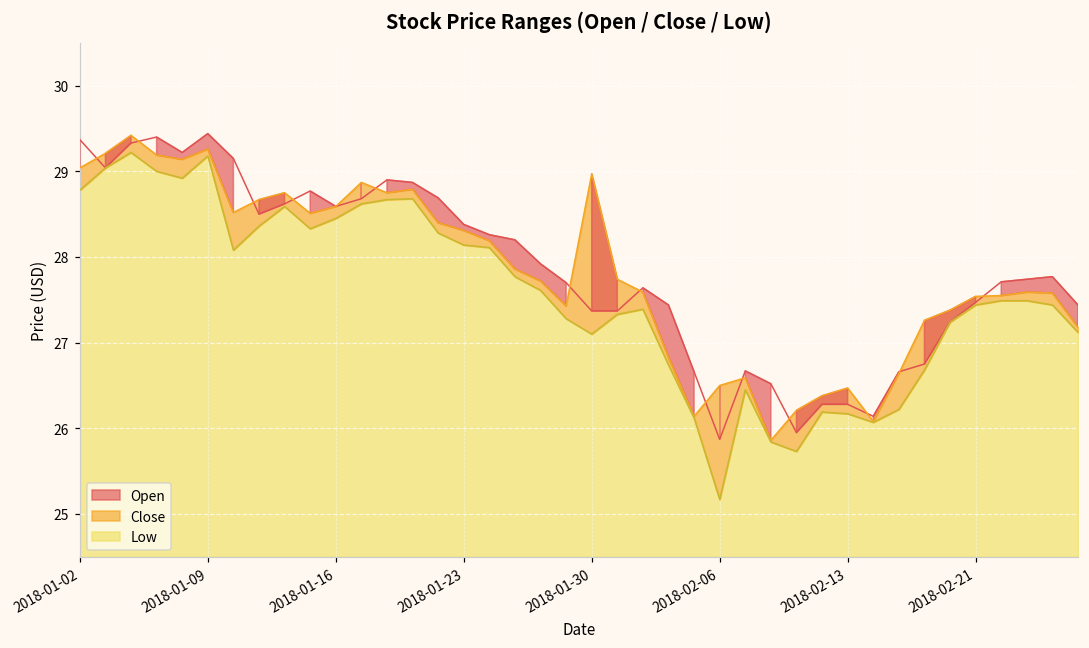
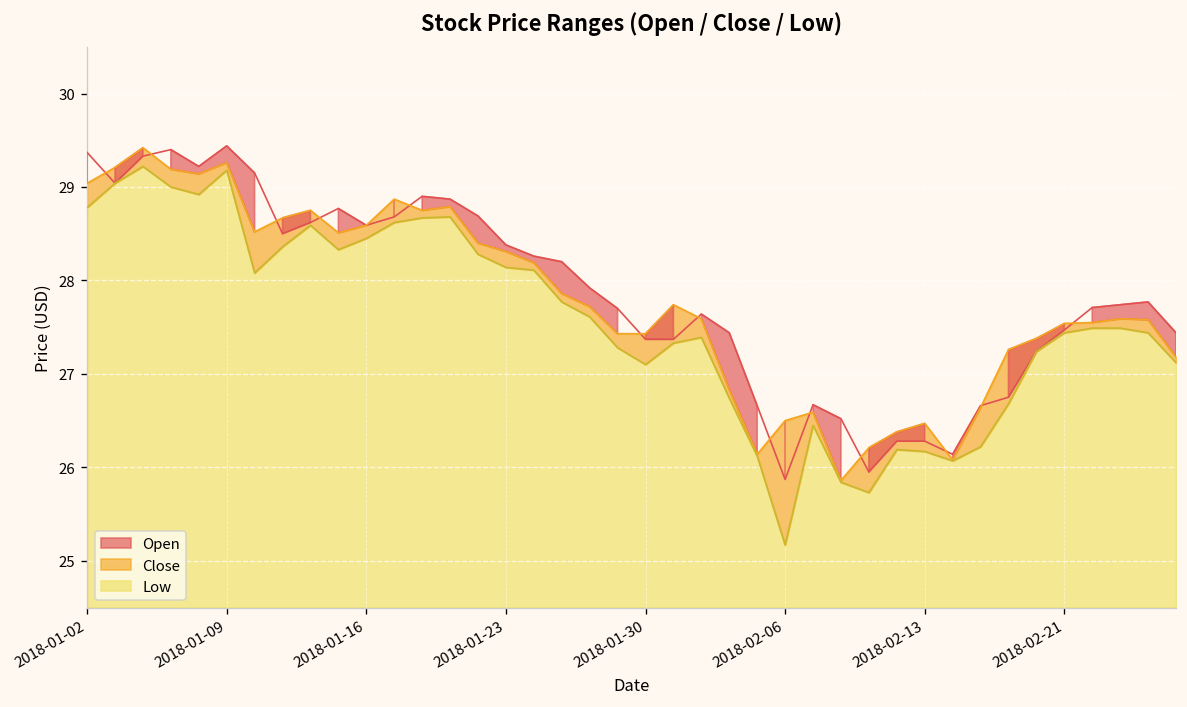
  {
    "Close": {
      "2018-01-02": 29.0,
      "2018-01-09": 29.3,
      "2018-01-23": 28.3,
-     "2018-01-30": 29.0,
+     "2018-01-30": 27.4,
      "2018-02-06": 26.5,
      "2018-02-13": 26.5,
      "2018-02-21": 27.5
    },
    "Low": {
      "2018-01-02": 28.8,
      "2018-01-09": 29.2,
      "2018-01-16": 28.5,
      "2018-01-23": 28.1,
      "2018-01-30": 27.1,
      "2018-02-06": 25.2,
      "2018-02-13": 26.2
    }
  }
